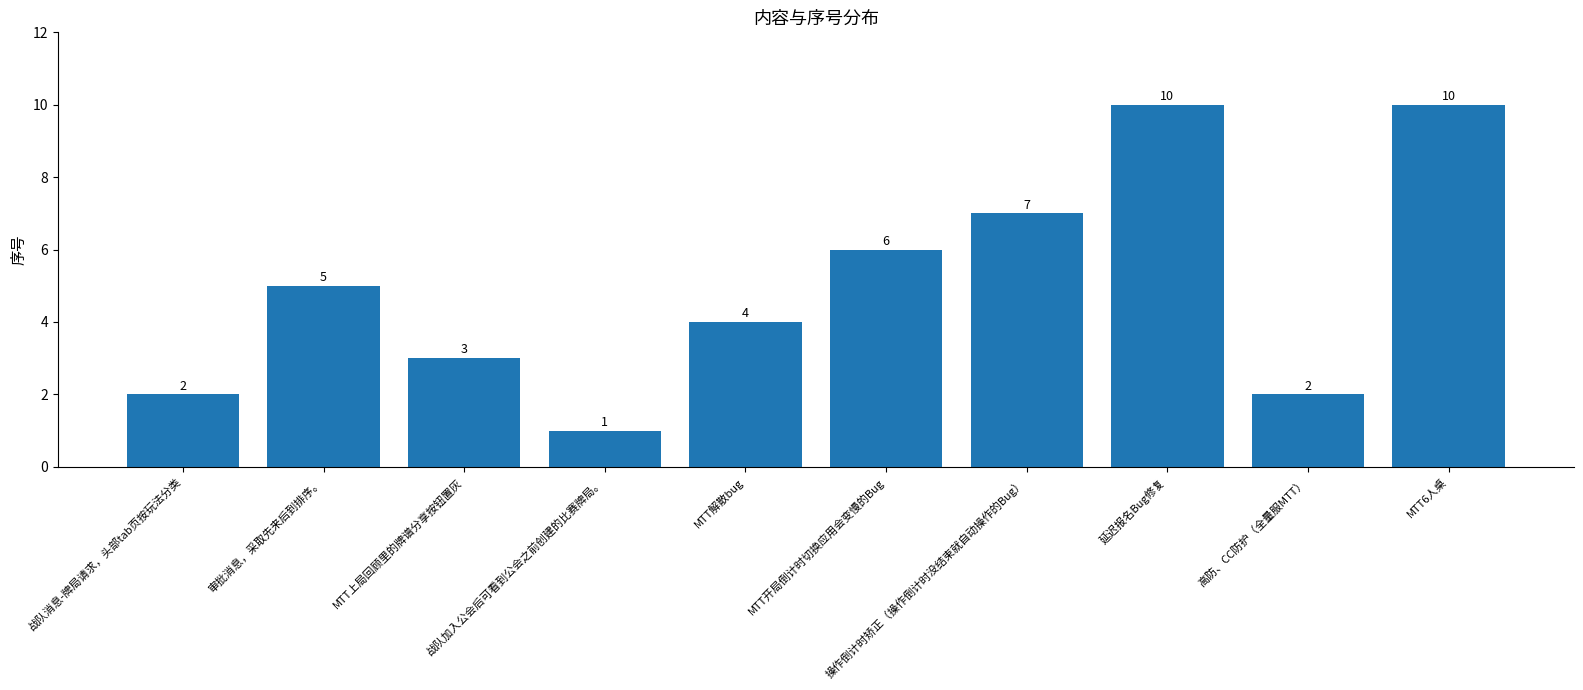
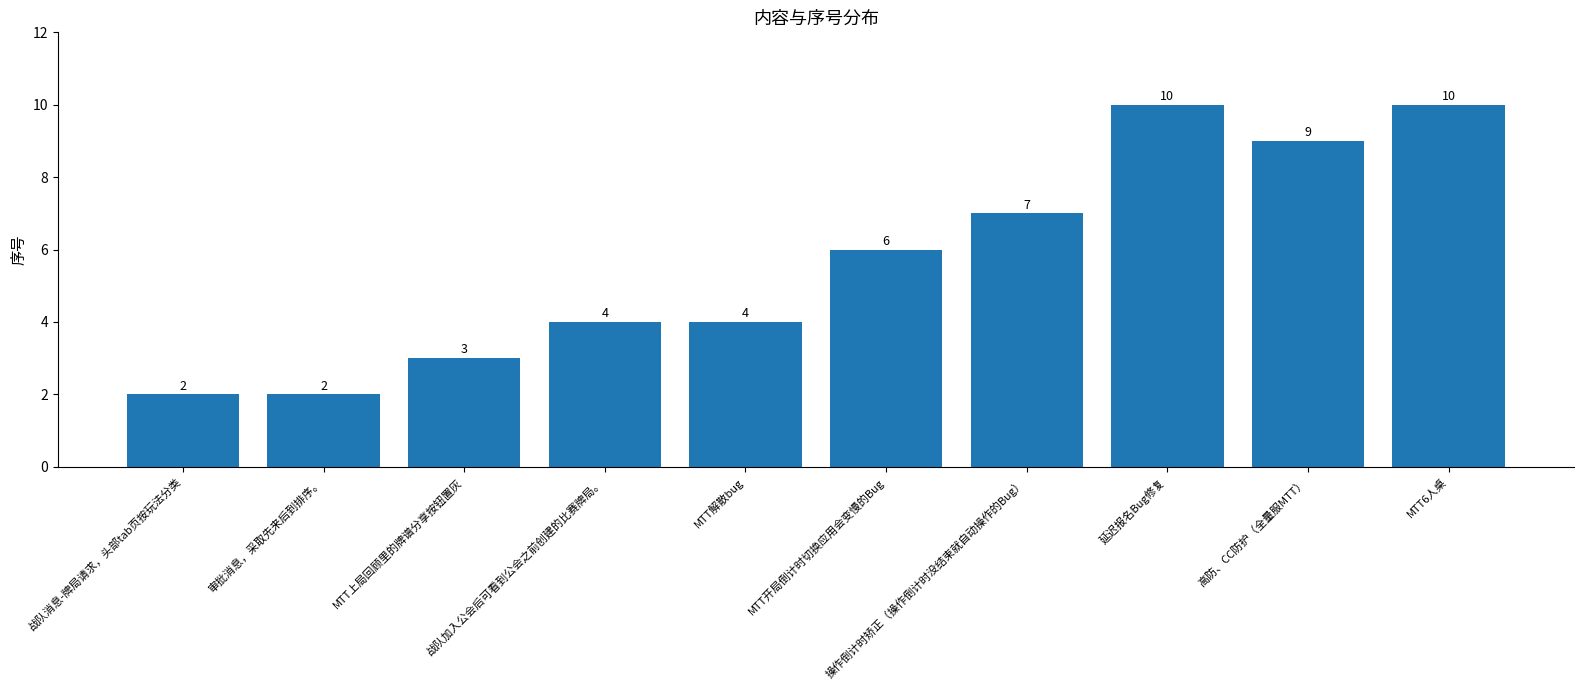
  {
    "战队消息-牌局请求，头部tab页按玩法分类": 2,
-   "审批消息，采取先来后到排序。": 5,
+   "审批消息，采取先来后到排序。": 2,
    "MTT上局回顾里的牌谱分享按钮置灰": 3,
-   "战队加入公会后可看到公会之前创建的比赛牌局。": 1,
+   "战队加入公会后可看到公会之前创建的比赛牌局。": 4,
    "MTT解散bug": 4,
    "MTT开局倒计时切换应用会变慢的Bug": 6,
    "操作倒计时矫正（操作倒计时没结束就自动操作的Bug）": 7,
    "延迟报名Bug修复": 10,
-   "高防、CC防护（全量服MTT）": 2,
+   "高防、CC防护（全量服MTT）": 9,
    "MTT6人桌": 10
  }
